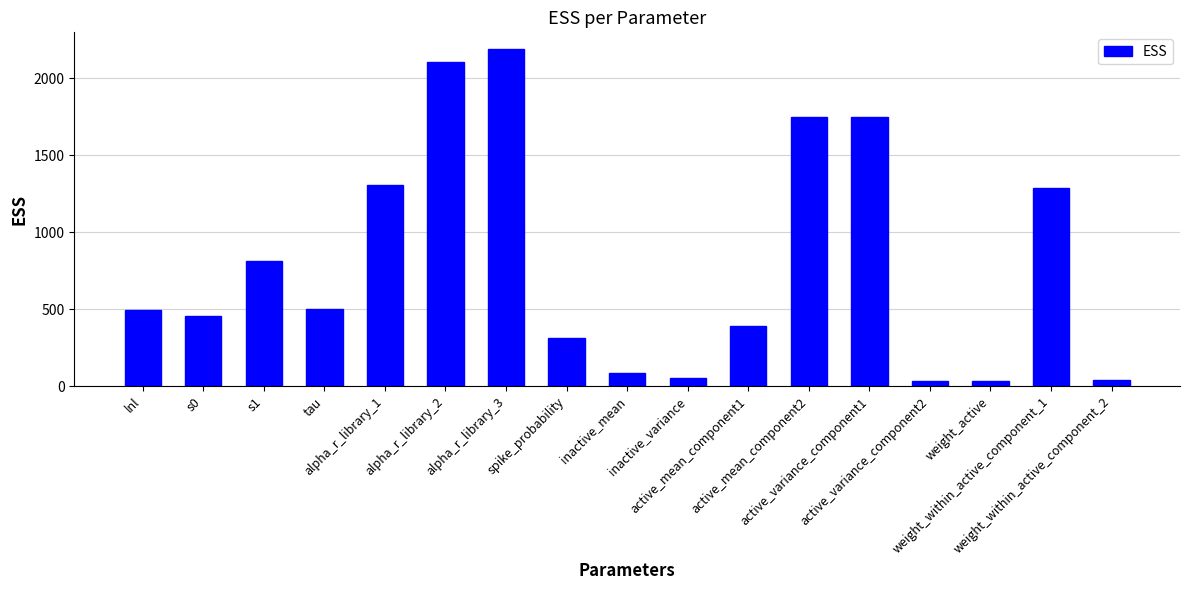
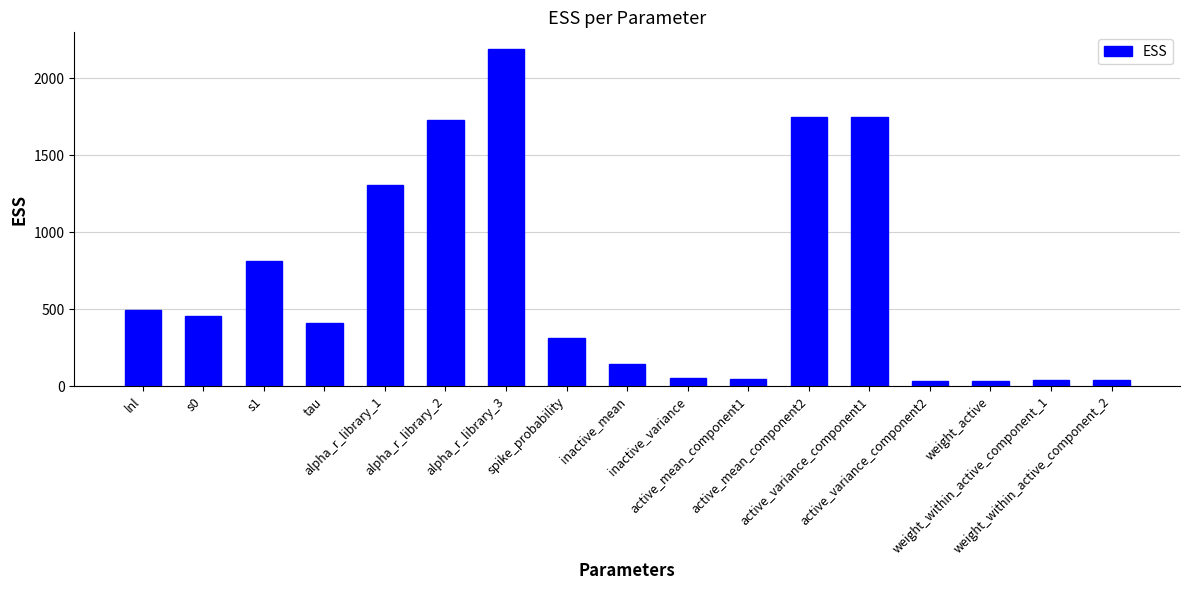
  {
    "lnl": 500,
    "s0": 450,
    "s1": 810,
-   "tau": 500,
+   "tau": 410,
    "alpha_r_library_1": 1310,
-   "alpha_r_library_2": 2110,
+   "alpha_r_library_2": 1730,
    "alpha_r_library_3": 2190,
    "spike_probability": 310,
-   "inactive_mean": 90,
+   "inactive_mean": 140,
    "inactive_variance": 50,
-   "active_mean_component1": 390,
+   "active_mean_component1": 40,
    "active_mean_component2": 1750,
    "active_variance_component1": 1750,
    "active_variance_component2": 30,
    "weight_active": 30,
-   "weight_within_active_component_1": 1280,
+   "weight_within_active_component_1": 40,
    "weight_within_active_component_2": 40
  }
